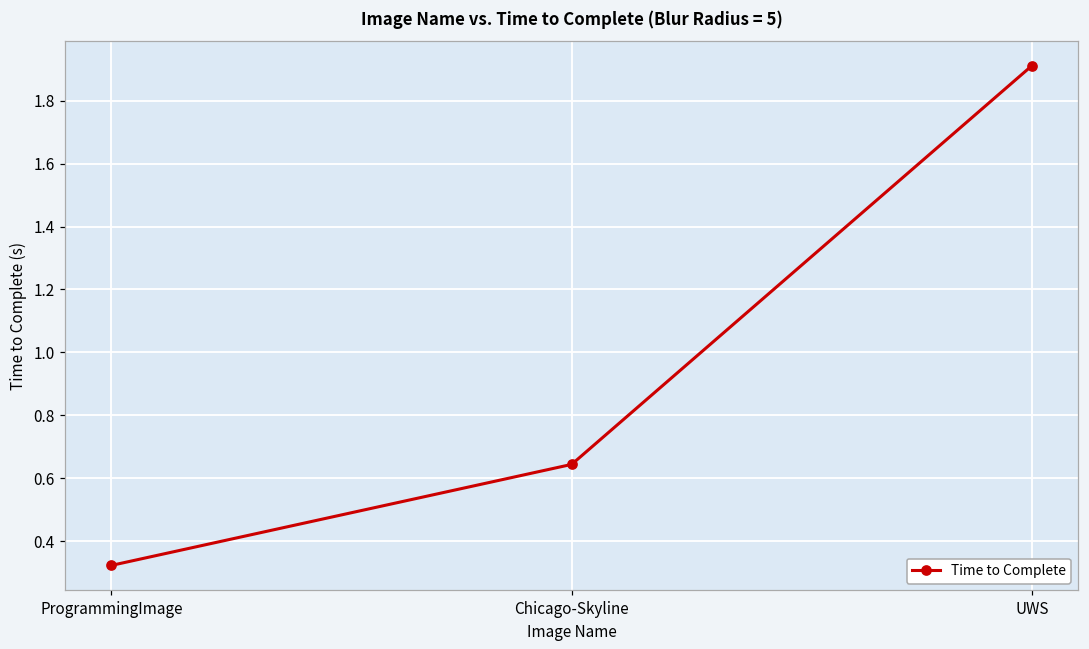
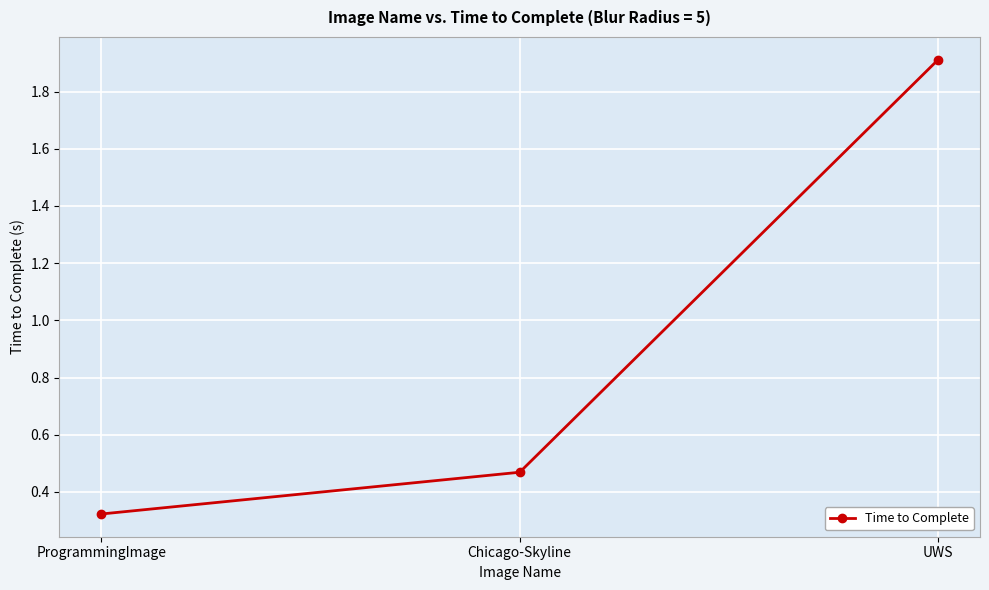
  {
    "ProgrammingImage": 0.32,
-   "Chicago-Skyline": 0.64,
+   "Chicago-Skyline": 0.47,
    "UWS": 1.91
  }
